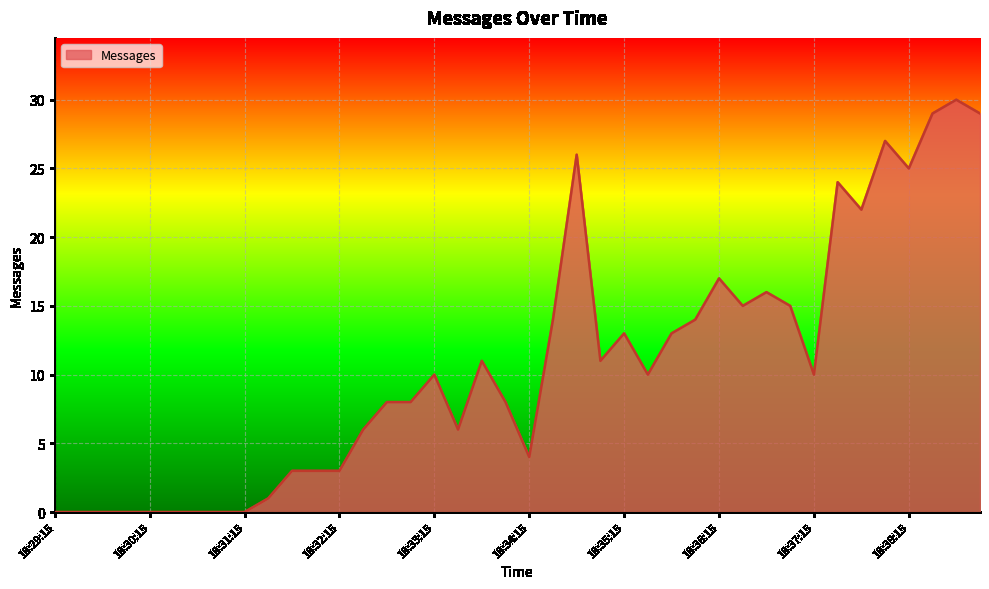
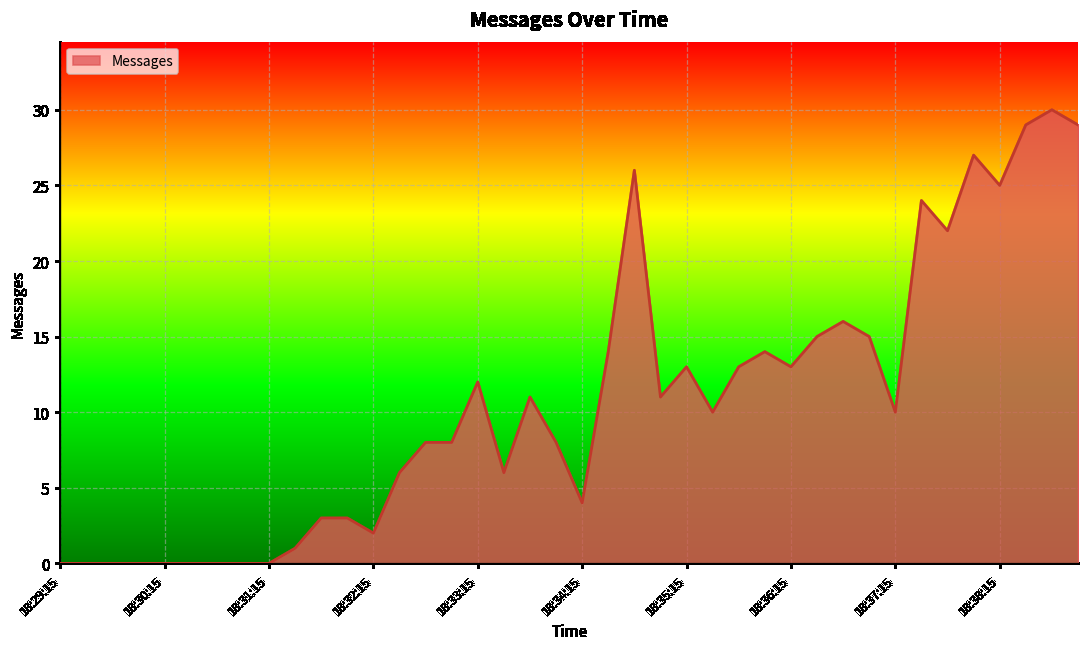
  {
    "18:29:15": 0,
    "18:30:15": 0,
    "18:31:15": 0,
-   "18:32:15": 3,
-   "18:33:15": 10,
+   "18:32:15": 2,
+   "18:33:15": 12,
    "18:34:15": 4,
    "18:35:15": 13,
-   "18:36:15": 17,
+   "18:36:15": 13,
    "18:37:15": 10,
    "18:38:15": 25
  }
